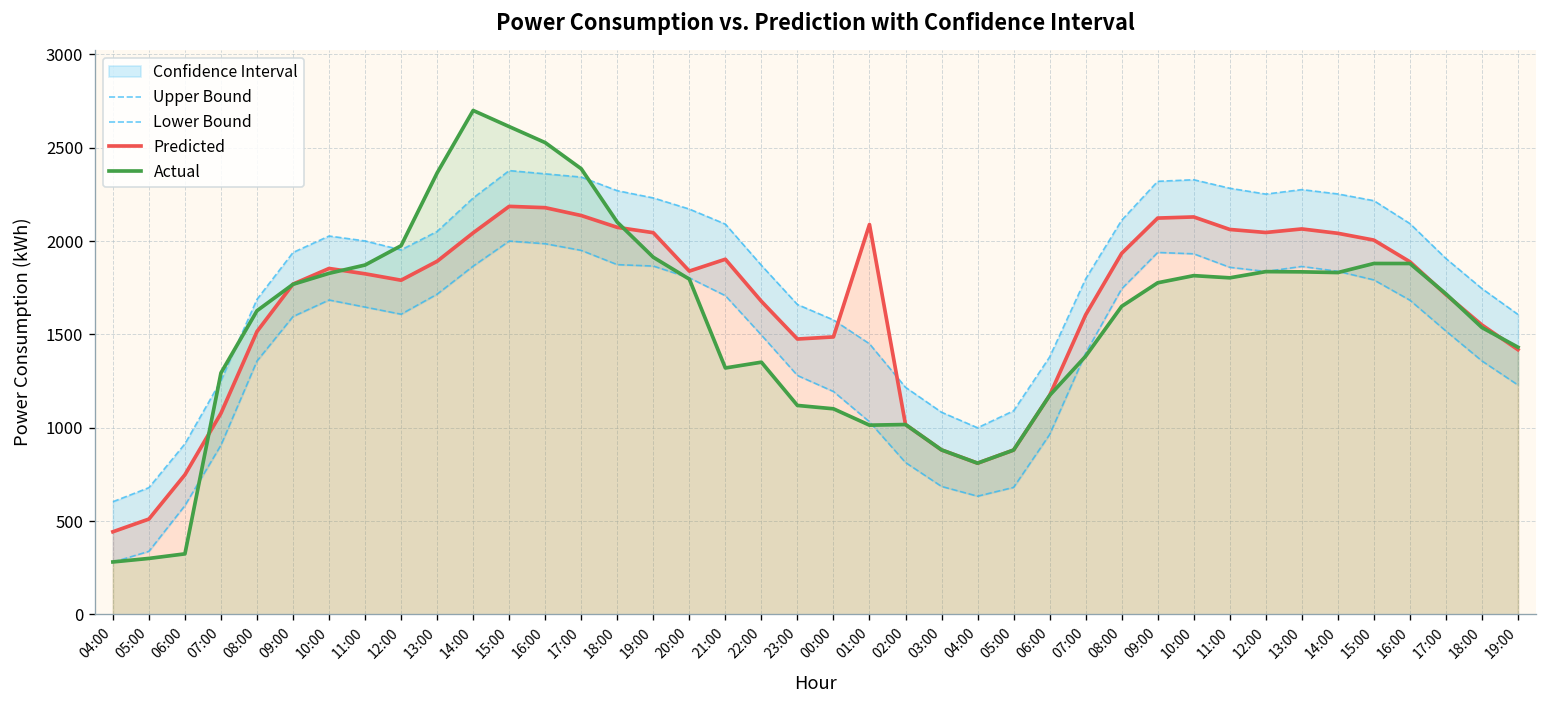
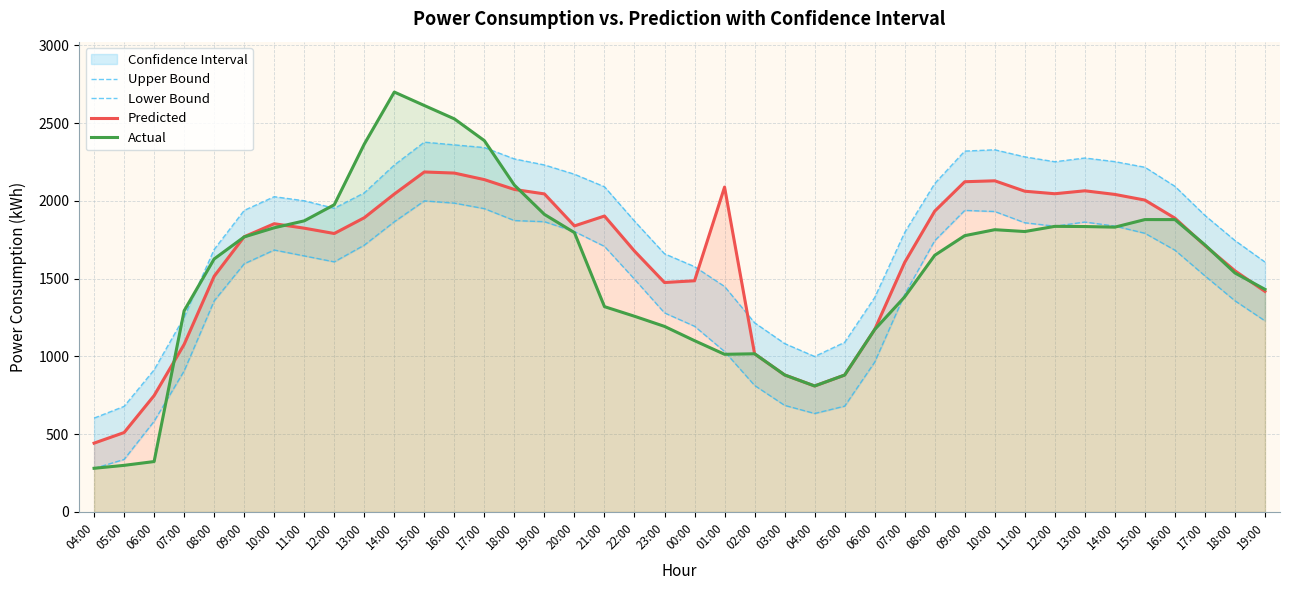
  {
    "Predicted": {
      "20:00": 1840,
      "21:00": 1900,
      "22:00": 1680,
      "23:00": 1480,
      "00:00": 1490,
      "01:00": 2090
    },
    "Actual": {
      "21:00": 1320,
-     "22:00": 1350,
-     "23:00": 1120,
+     "22:00": 1260,
+     "23:00": 1190,
      "00:00": 1100,
      "01:00": 1010
    }
  }
